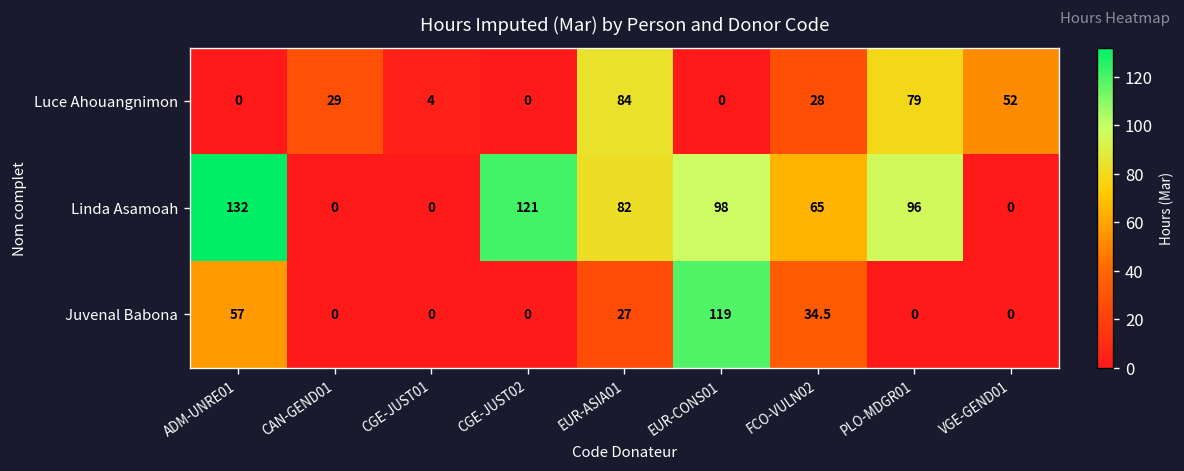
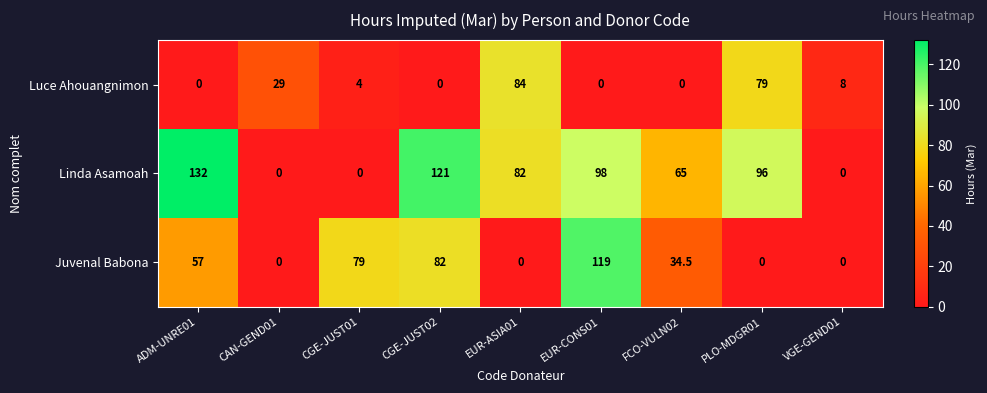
  {
    "Luce Ahouangnimon": {
      "ADM-UNRE01": 0,
      "CAN-GEND01": 29,
      "CGE-JUST01": 4,
      "CGE-JUST02": 0,
      "EUR-ASIA01": 84,
      "EUR-CONS01": 0,
-     "FCO-VULN02": 28,
+     "FCO-VULN02": 0,
      "PLO-MDGR01": 79,
-     "VGE-GEND01": 52
+     "VGE-GEND01": 8
    },
    "Linda Asamoah": {
      "ADM-UNRE01": 132,
      "CAN-GEND01": 0,
      "CGE-JUST01": 0,
      "CGE-JUST02": 121,
      "EUR-ASIA01": 82,
      "EUR-CONS01": 98,
      "FCO-VULN02": 65,
      "PLO-MDGR01": 96,
      "VGE-GEND01": 0
    },
    "Juvenal Babona": {
      "ADM-UNRE01": 57,
      "CAN-GEND01": 0,
-     "CGE-JUST01": 0,
-     "CGE-JUST02": 0,
-     "EUR-ASIA01": 27,
+     "CGE-JUST01": 79,
+     "CGE-JUST02": 82,
+     "EUR-ASIA01": 0,
      "EUR-CONS01": 119,
      "FCO-VULN02": 34.5,
      "PLO-MDGR01": 0,
      "VGE-GEND01": 0
    }
  }
